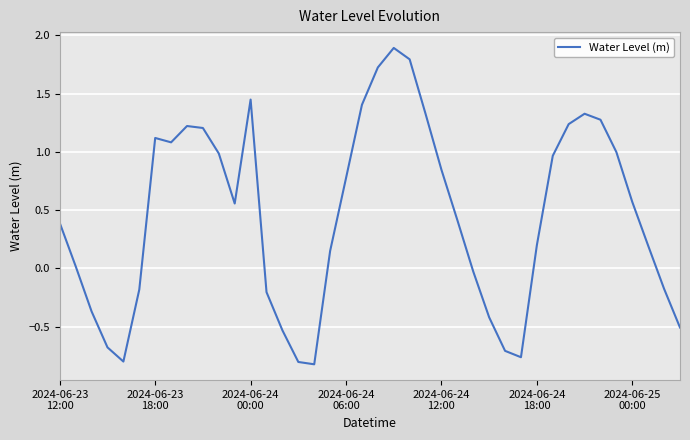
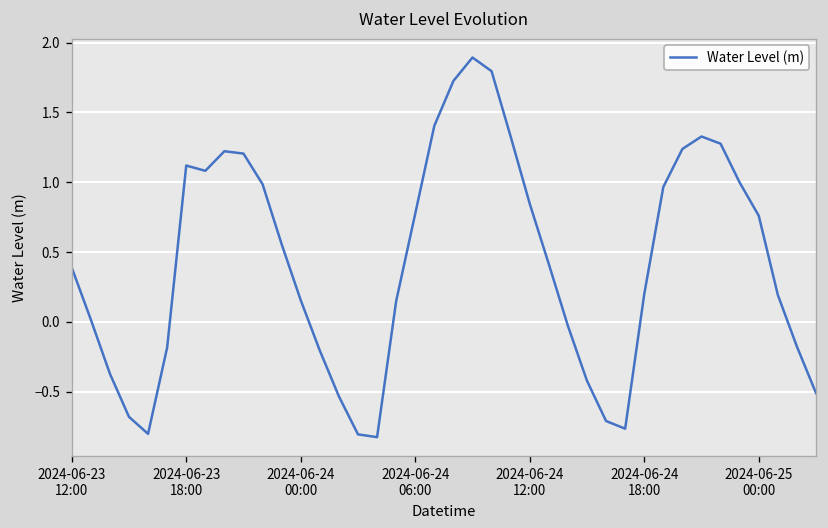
  {
    "2024-06-23 12:00": 0.39,
    "2024-06-23 18:00": 1.12,
-   "2024-06-24 00:00": 1.45,
+   "2024-06-24 00:00": 0.16,
    "2024-06-24 06:00": 0.78,
    "2024-06-24 12:00": 0.85,
    "2024-06-24 18:00": 0.20,
-   "2024-06-25 00:00": 0.57
+   "2024-06-25 00:00": 0.76
  }
